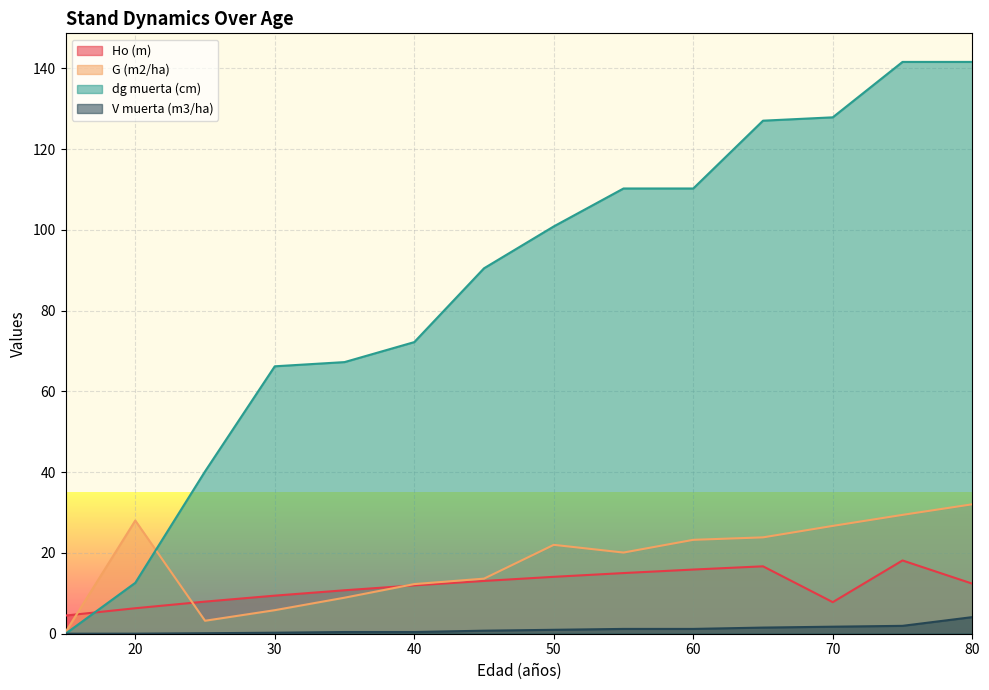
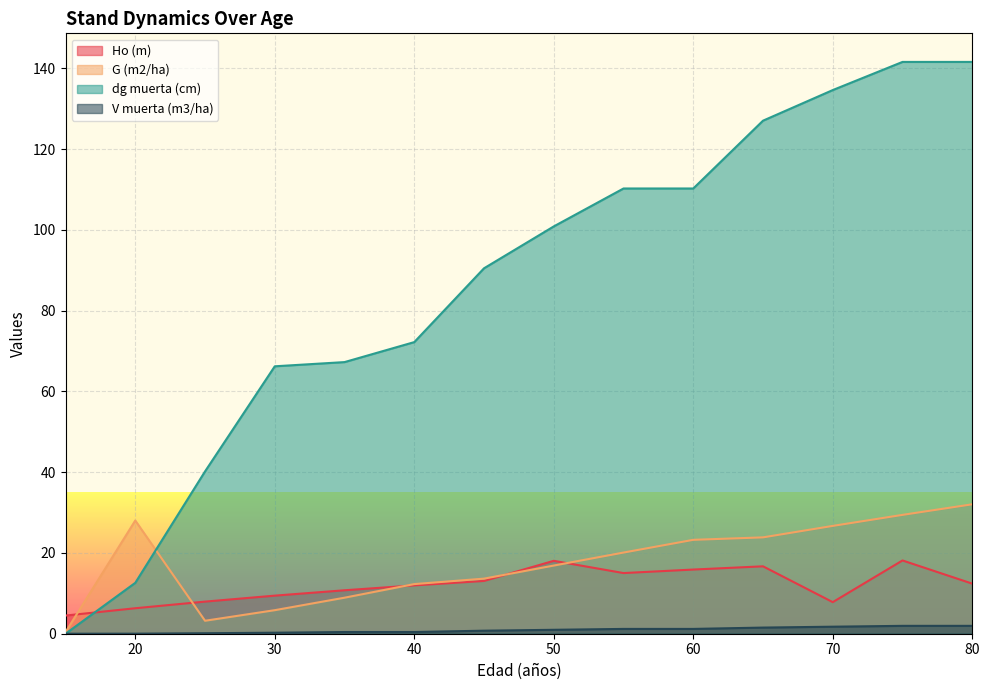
  {
    "Ho (m)": {
      "20": 6,
      "30": 9,
-     "50": 14,
+     "50": 18,
      "60": 16,
      "70": 8,
      "80": 12
    },
    "G (m2/ha)": {
      "20": 28,
      "30": 6,
-     "50": 22,
+     "50": 17,
      "60": 23,
      "70": 27,
      "80": 32
    },
    "dg muerta (cm)": {
      "20": 13,
      "30": 66,
      "40": 72,
      "50": 101,
      "60": 110,
-     "70": 128,
+     "70": 135,
      "80": 142
    },
    "V muerta (m3/ha)": {
      "20": 0,
      "30": 0,
      "40": 0,
      "50": 1,
      "60": 1,
      "70": 2,
-     "80": 4
+     "80": 2
    }
  }
